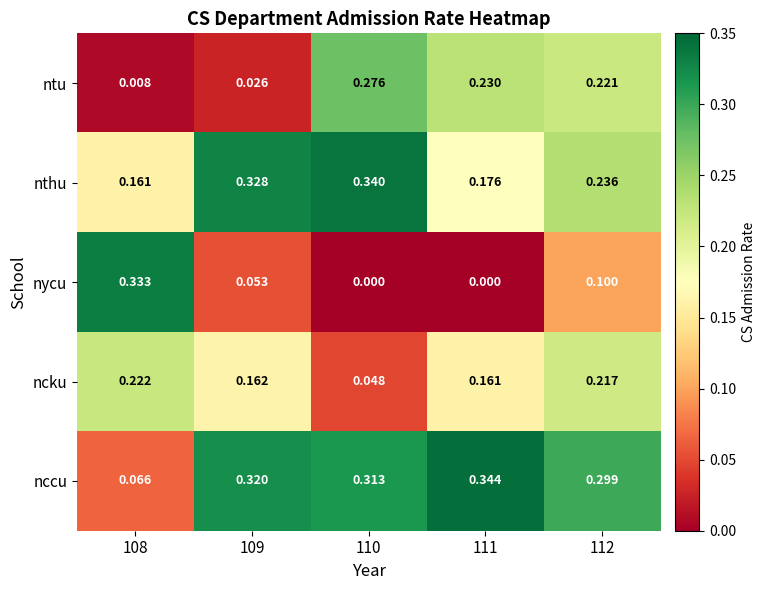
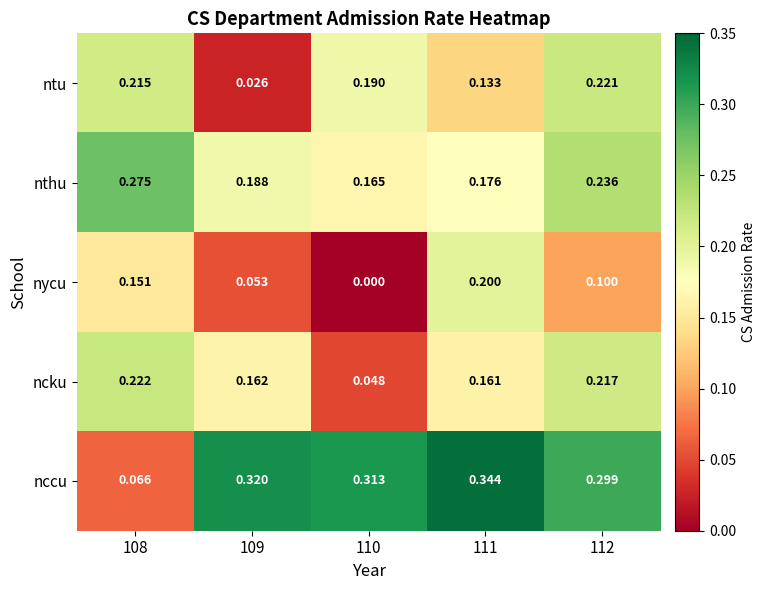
  {
    "ntu": {
-     "108": 0.008,
+     "108": 0.215,
      "109": 0.026,
-     "110": 0.276,
-     "111": 0.230,
+     "110": 0.190,
+     "111": 0.133,
      "112": 0.221
    },
    "nthu": {
-     "108": 0.161,
-     "109": 0.328,
-     "110": 0.340,
+     "108": 0.275,
+     "109": 0.188,
+     "110": 0.165,
      "111": 0.176,
      "112": 0.236
    },
    "nycu": {
-     "108": 0.333,
+     "108": 0.151,
      "109": 0.053,
      "110": 0.000,
-     "111": 0.000,
+     "111": 0.200,
      "112": 0.100
    },
    "ncku": {
      "108": 0.222,
      "109": 0.162,
      "110": 0.048,
      "111": 0.161,
      "112": 0.217
    },
    "nccu": {
      "108": 0.066,
      "109": 0.320,
      "110": 0.313,
      "111": 0.344,
      "112": 0.299
    }
  }
